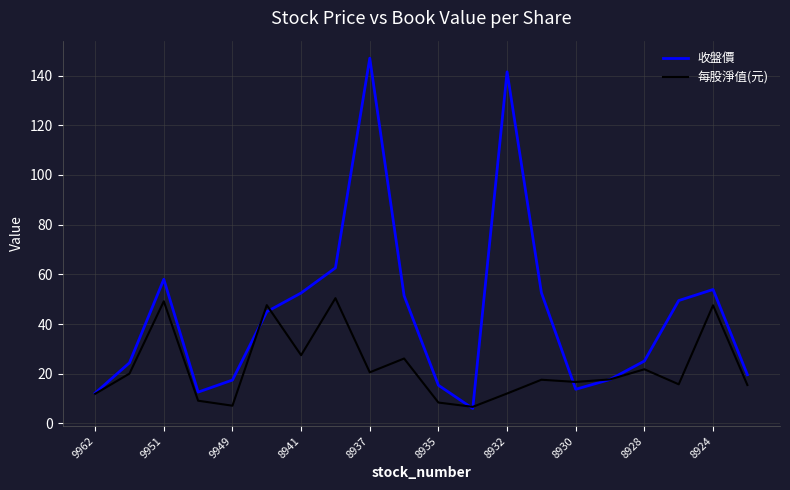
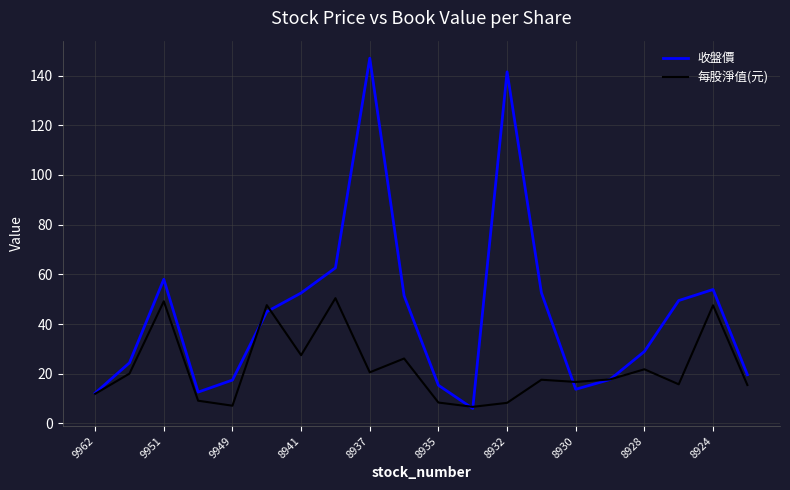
  {
    "收盤價": {
      "9951": 58,
      "9949": 17,
      "8941": 53,
      "8937": 147,
      "8935": 15,
      "8932": 142,
      "8930": 14,
-     "8928": 25,
+     "8928": 29,
      "8924": 54
    },
    "每股淨值(元)": {
      "9951": 49,
      "9949": 7,
      "8941": 27,
      "8937": 21,
      "8935": 8,
-     "8932": 12,
+     "8932": 8,
      "8930": 17,
      "8928": 22,
      "8924": 48
    }
  }
